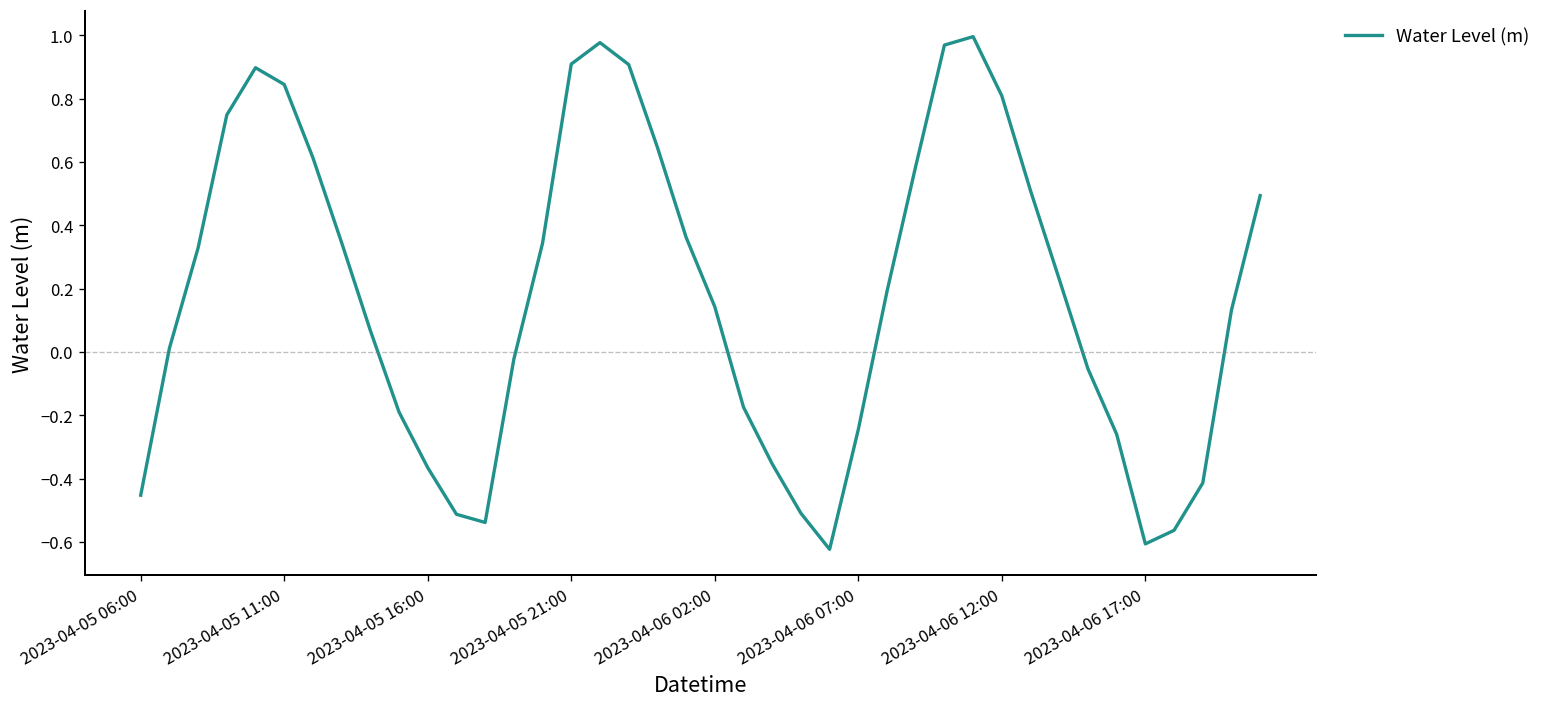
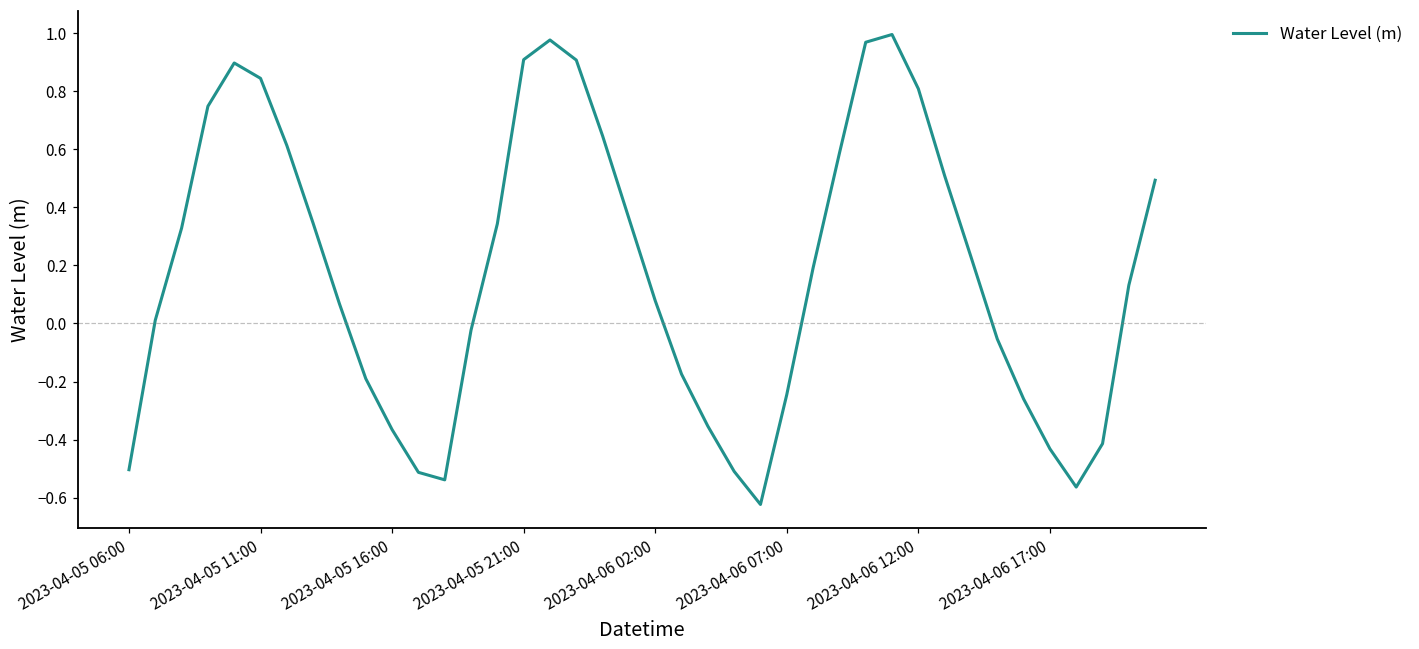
  {
-   "2023-04-05 06:00": -0.45,
+   "2023-04-05 06:00": -0.50,
    "2023-04-05 11:00": 0.84,
    "2023-04-05 16:00": -0.37,
    "2023-04-05 21:00": 0.91,
-   "2023-04-06 02:00": 0.14,
+   "2023-04-06 02:00": 0.08,
    "2023-04-06 07:00": -0.25,
    "2023-04-06 12:00": 0.81,
-   "2023-04-06 17:00": -0.61
+   "2023-04-06 17:00": -0.43
  }
